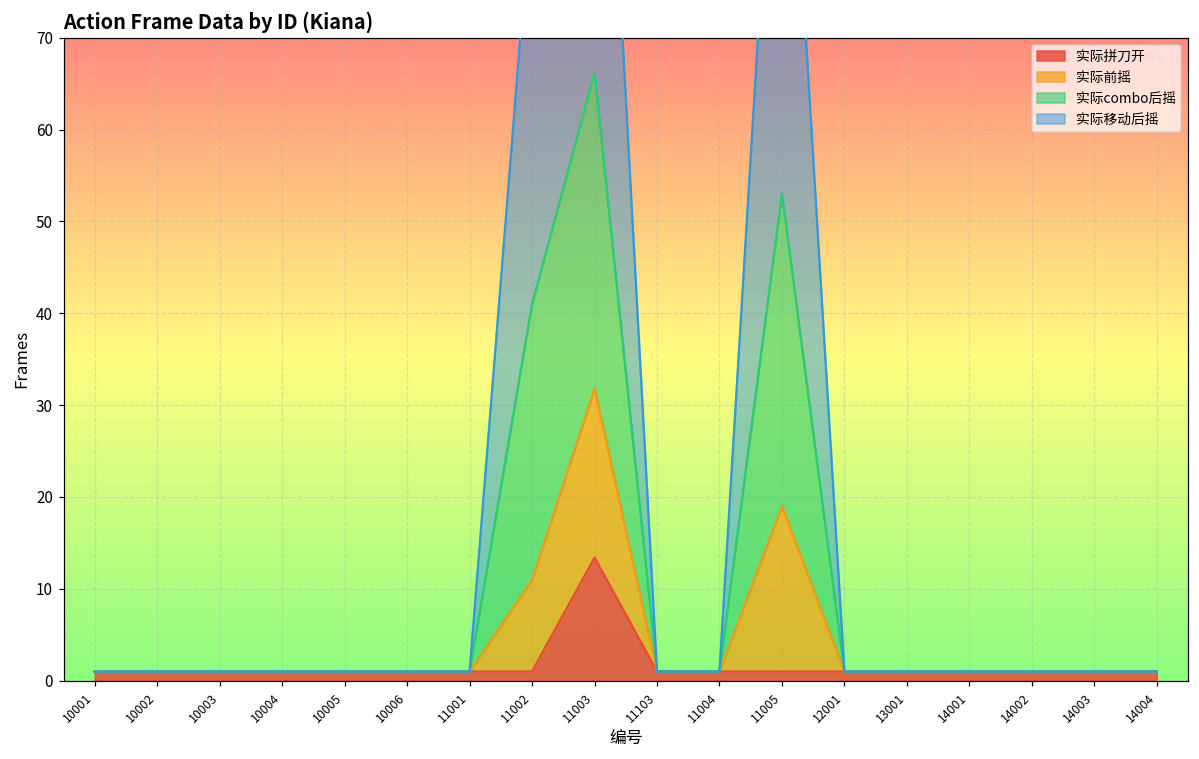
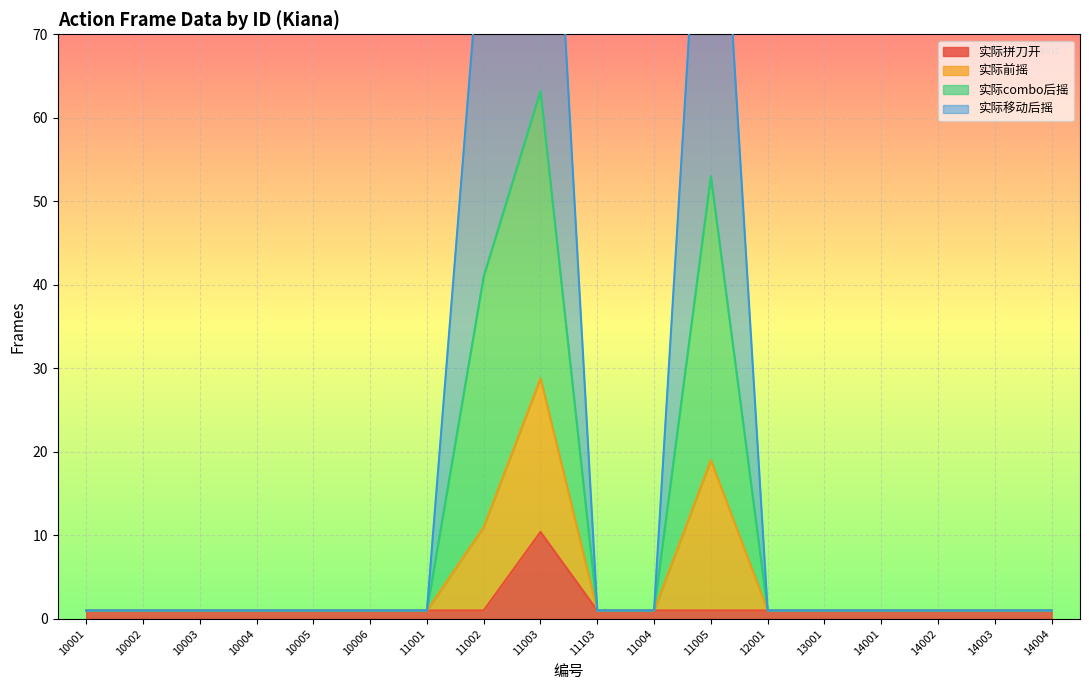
  {
    "实际拼刀开": {
      "11002": 1,
-     "11003": 13,
+     "11003": 10,
      "11005": 1
    },
    "实际前摇": {
      "11002": 10,
      "11003": 18,
      "11005": 18
    },
    "实际combo后摇": {
      "11002": 30,
      "11003": 34,
      "11005": 34
    }
  }
